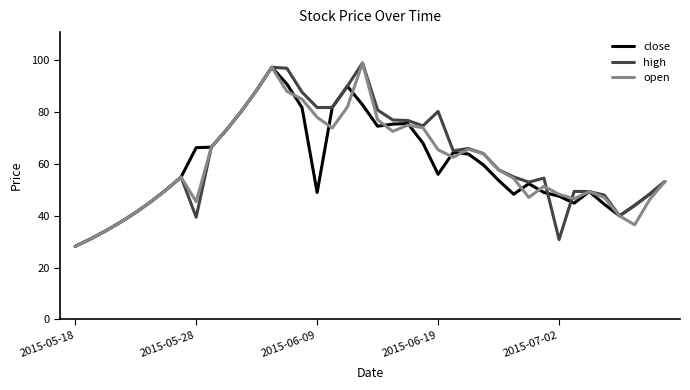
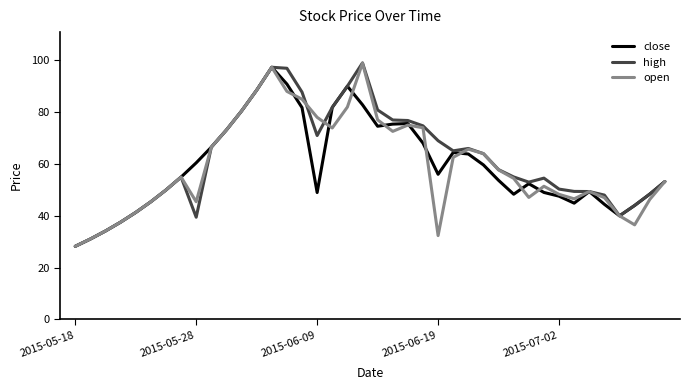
  {
    "close": {
-     "2015-05-28": 66,
+     "2015-05-28": 60,
      "2015-06-09": 49,
      "2015-06-19": 56
    },
    "high": {
      "2015-05-28": 39,
-     "2015-06-09": 82,
-     "2015-06-19": 80,
-     "2015-07-02": 31
+     "2015-06-09": 71,
+     "2015-06-19": 69,
+     "2015-07-02": 50
    },
    "open": {
      "2015-05-28": 45,
      "2015-06-09": 78,
-     "2015-06-19": 66
+     "2015-06-19": 32
    }
  }
